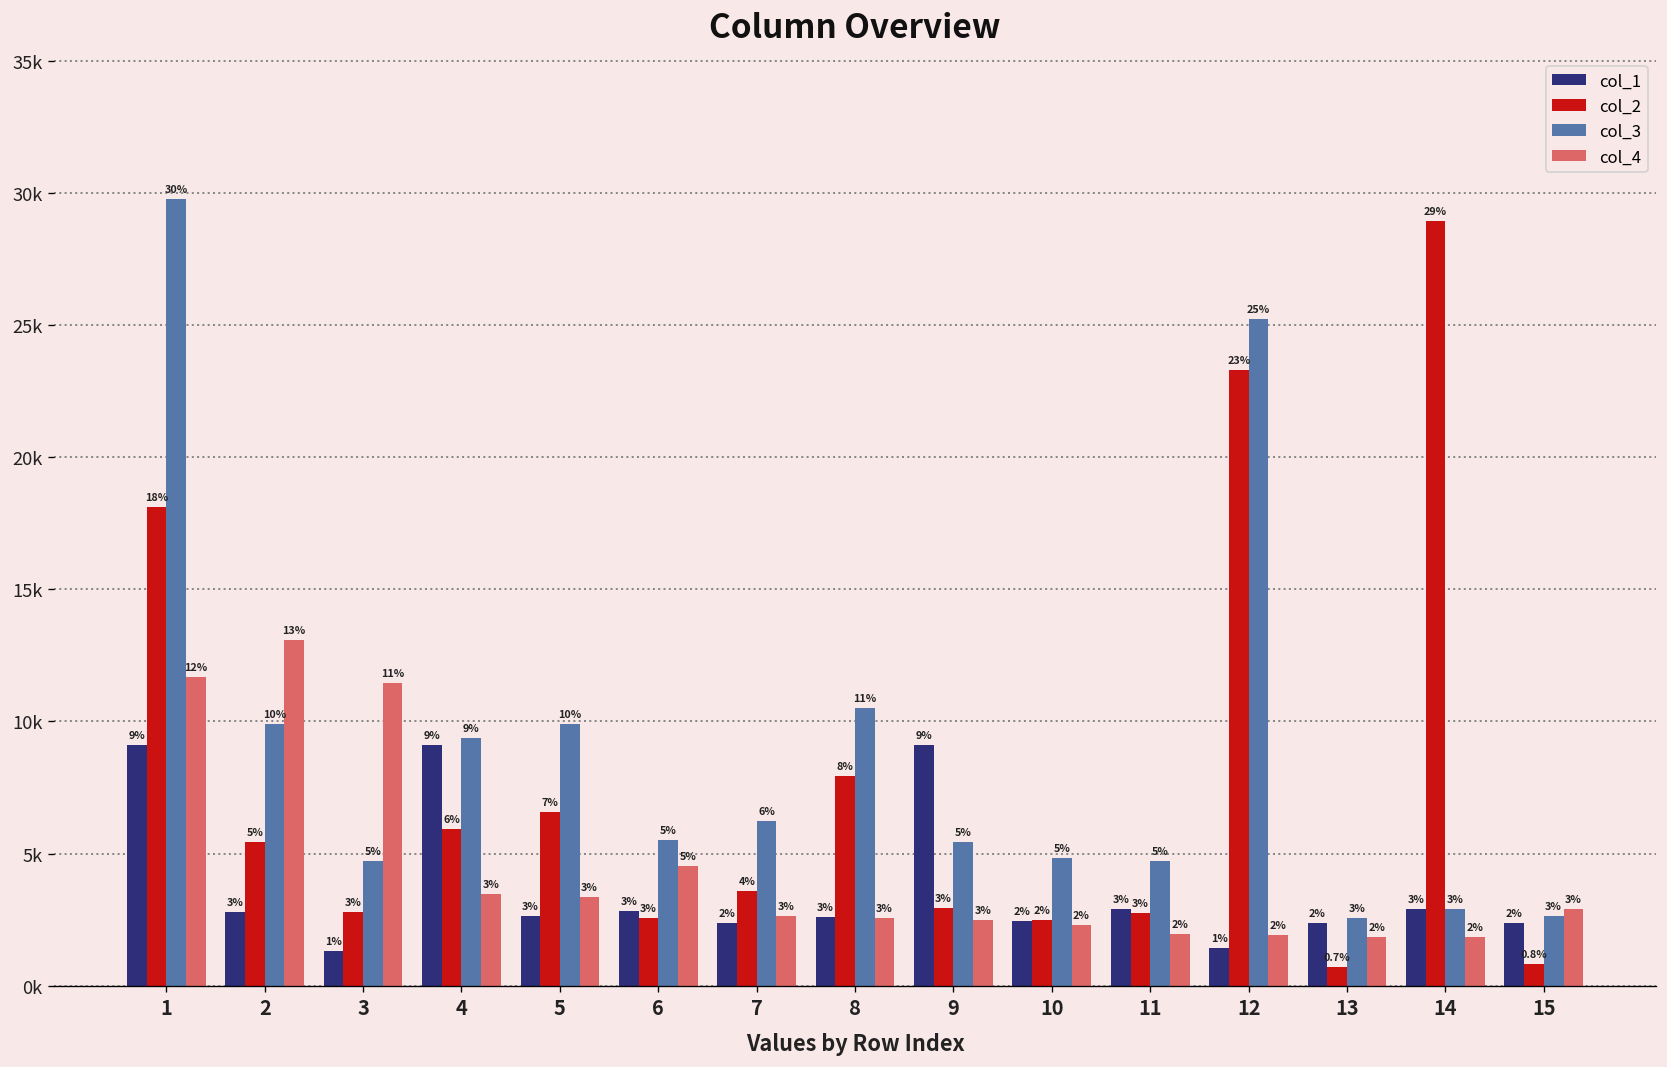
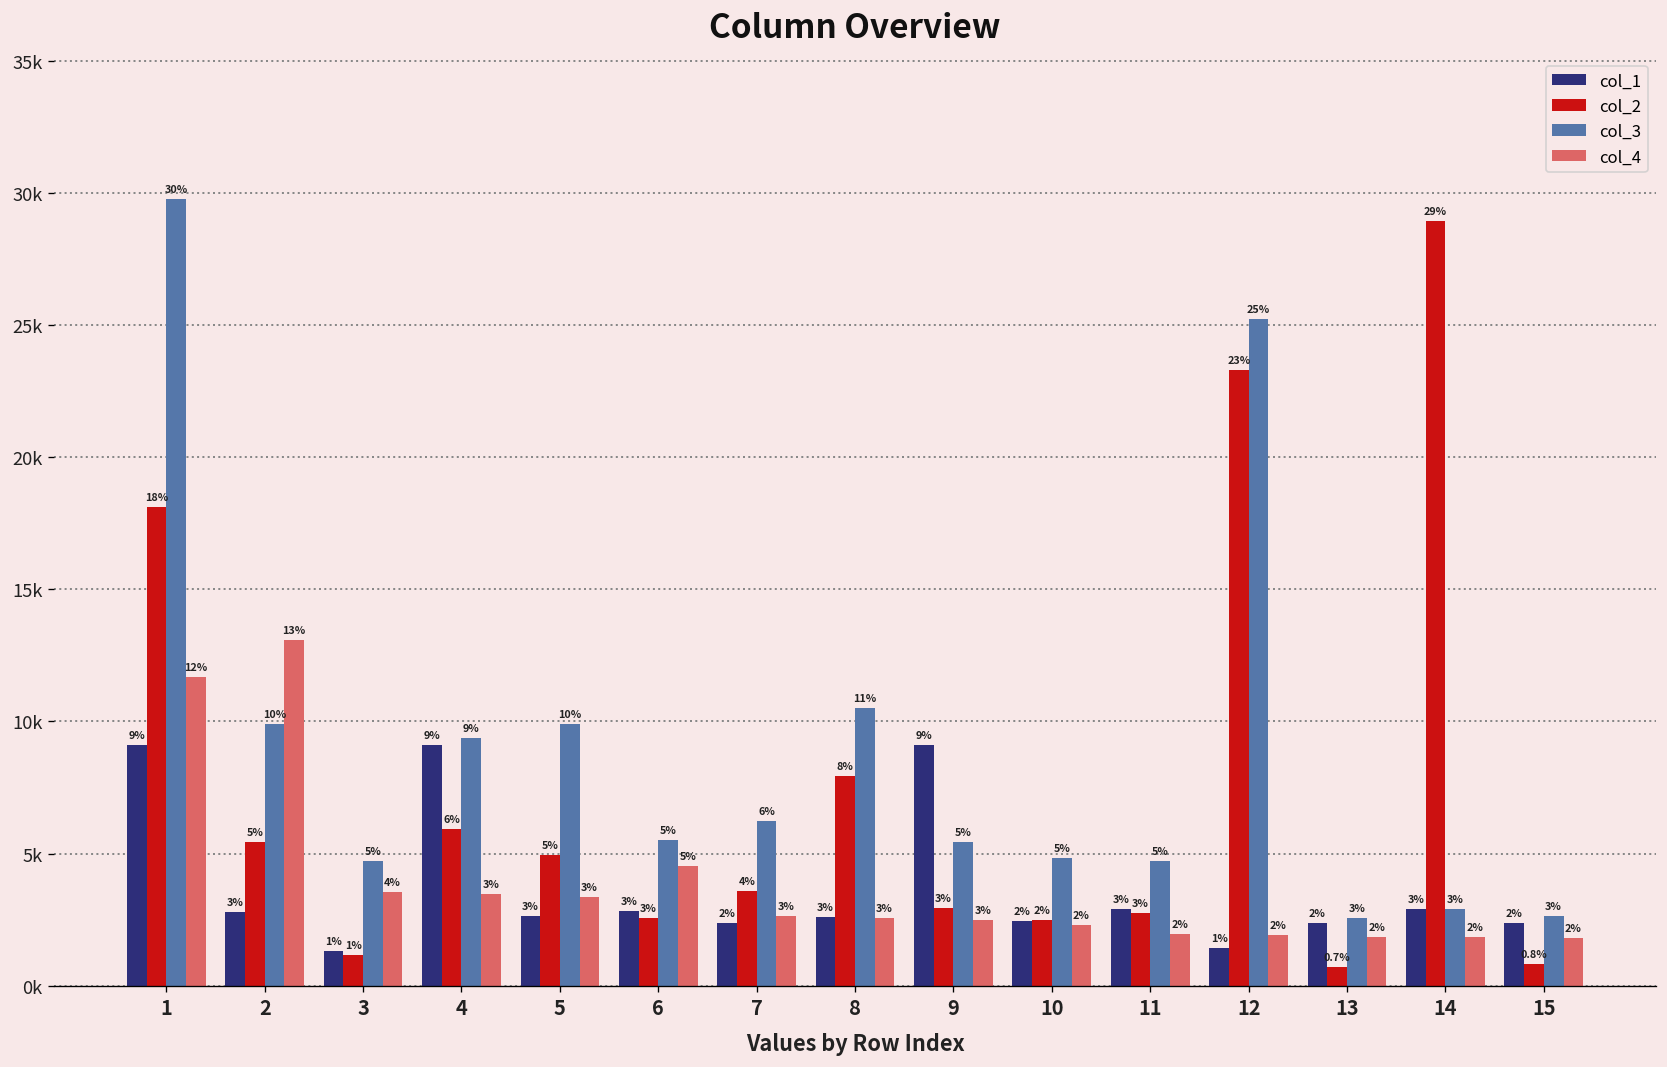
  {
    "col_1": {
      "1": "9%",
      "2": "3%",
      "3": "1%",
      "4": "9%",
      "5": "3%",
      "6": "3%",
      "7": "2%",
      "8": "3%",
      "9": "9%",
      "10": "2%",
      "11": "3%",
      "12": "1%",
      "13": "2%",
      "14": "3%",
      "15": "2%"
    },
    "col_2": {
      "1": "18%",
      "2": "5%",
-     "3": "3%",
+     "3": "1%",
      "4": "6%",
-     "5": "7%",
+     "5": "5%",
      "6": "3%",
      "7": "4%",
      "8": "8%",
      "9": "3%",
      "10": "2%",
      "11": "3%",
      "12": "23%",
      "13": "0.7%",
      "14": "29%",
      "15": "0.8%"
    },
    "col_3": {
      "1": "30%",
      "2": "10%",
      "3": "5%",
      "4": "9%",
      "5": "10%",
      "6": "5%",
      "7": "6%",
      "8": "11%",
      "9": "5%",
      "10": "5%",
      "11": "5%",
      "12": "25%",
      "13": "3%",
      "14": "3%",
      "15": "3%"
    },
    "col_4": {
      "1": "12%",
      "2": "13%",
-     "3": "11%",
+     "3": "4%",
      "4": "3%",
      "5": "3%",
      "6": "5%",
      "7": "3%",
      "8": "3%",
      "9": "3%",
      "10": "2%",
      "11": "2%",
      "12": "2%",
      "13": "2%",
      "14": "2%",
-     "15": "3%"
+     "15": "2%"
    }
  }
